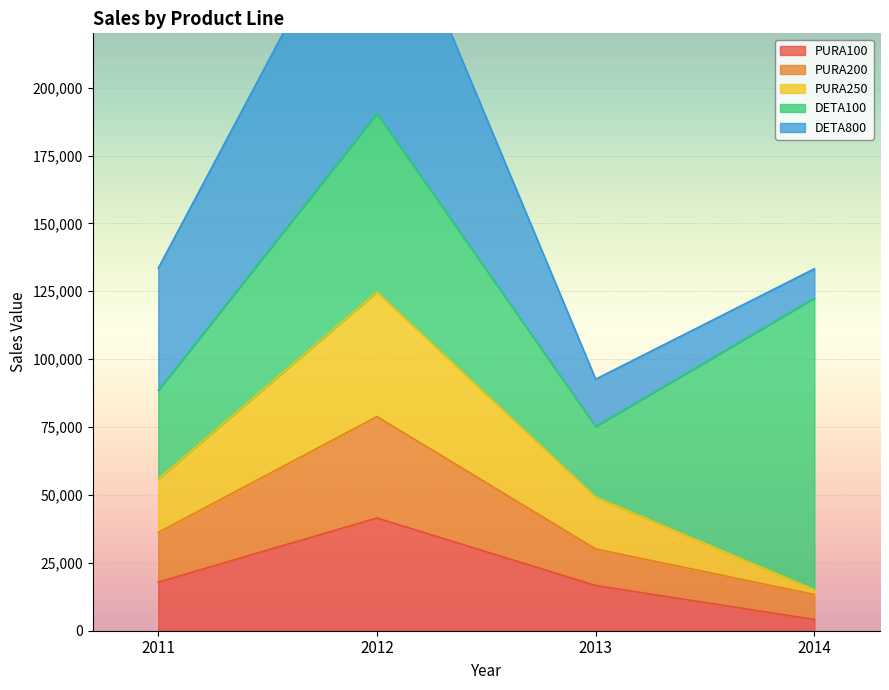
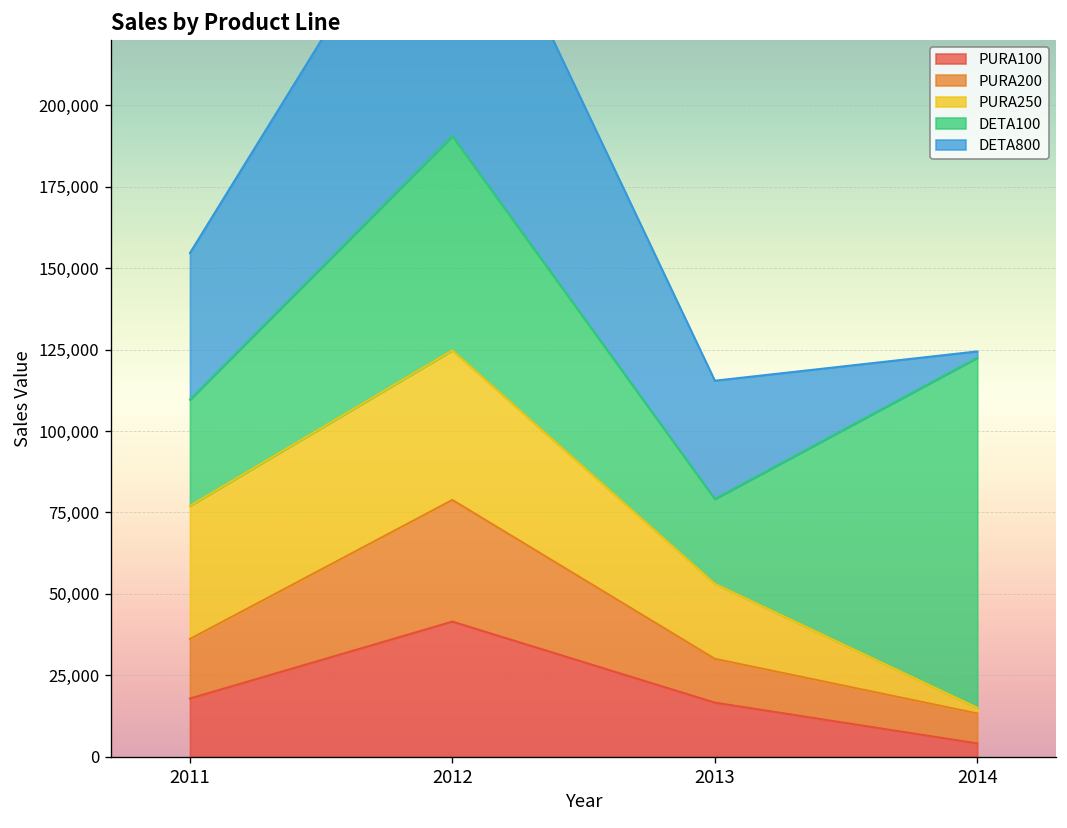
  {
    "PURA250": {
-     "2011": "20,000",
+     "2011": "41,000",
      "2012": "46,000",
-     "2013": "19,000",
+     "2013": "23,000",
      "2014": "2,000"
    },
    "DETA100": {
      "2011": "33,000",
      "2012": "66,000",
      "2013": "26,000",
      "2014": "107,000"
    },
    "DETA800": {
      "2011": "45,000",
-     "2013": "17,000",
-     "2014": "11,000"
+     "2013": "36,000",
+     "2014": "2,000"
    }
  }
